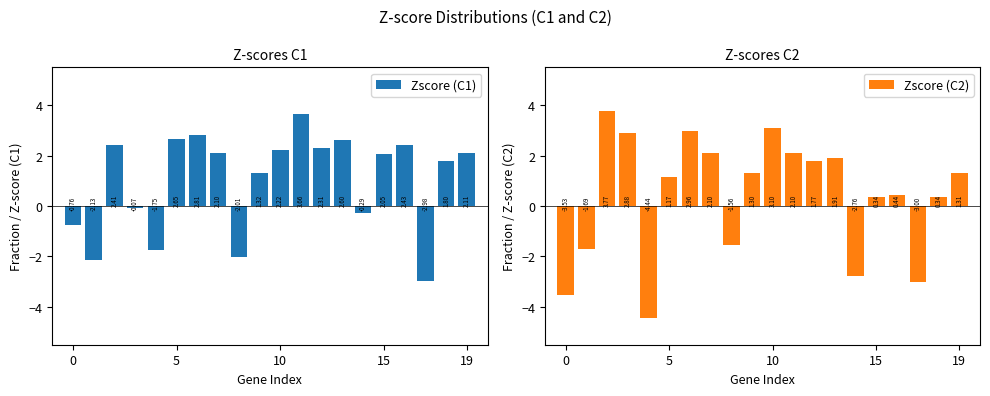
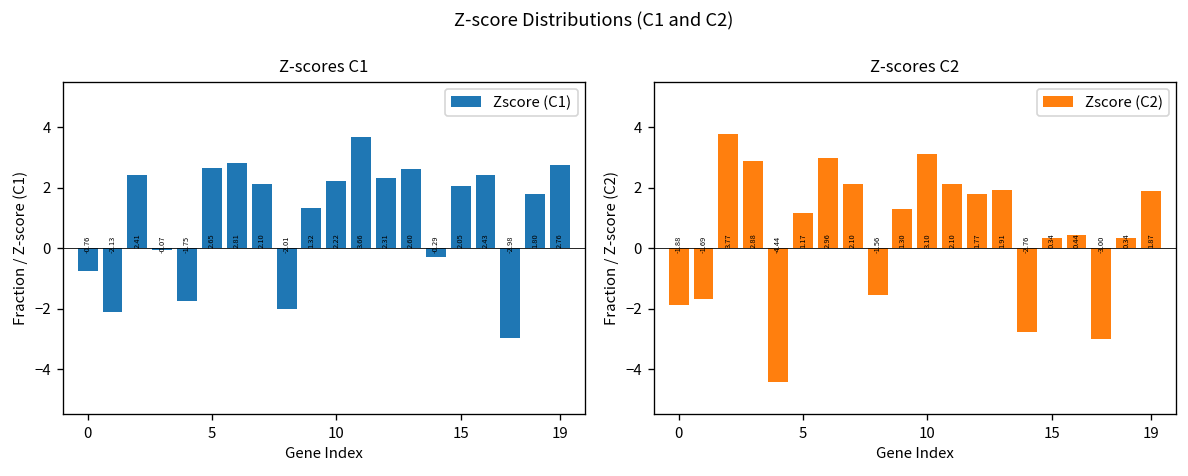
  {
    "Z-scores C1": {
      "0": -0.76,
      "5": 2.65,
      "10": 2.22,
      "15": 2.05,
-     "19": 2.11
+     "19": 2.76
    },
    "Z-scores C2": {
-     "0": -3.53,
+     "0": -1.88,
      "5": 1.17,
      "10": 3.10,
      "15": 0.34,
-     "19": 1.31
+     "19": 1.87
    }
  }
